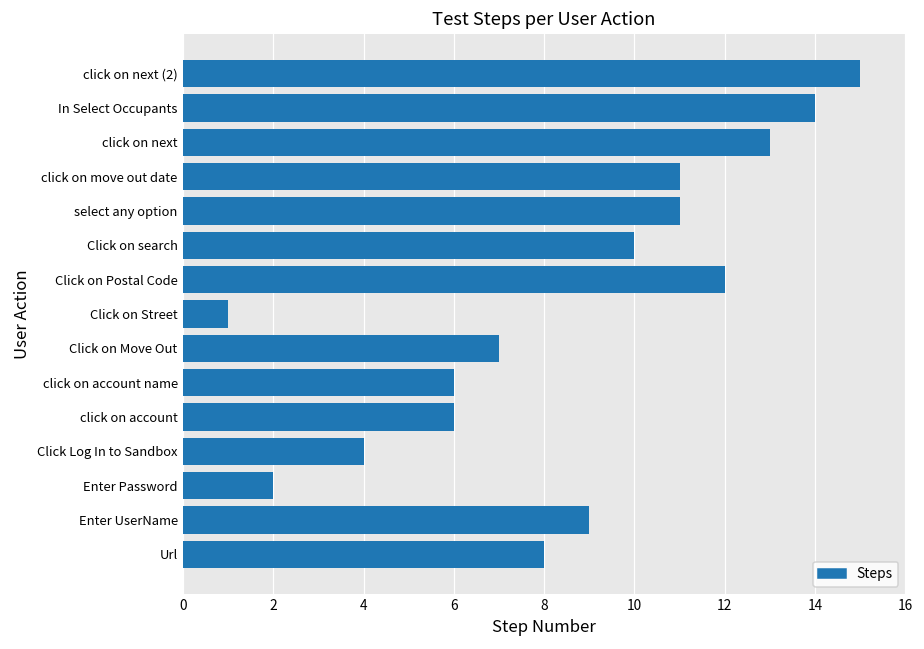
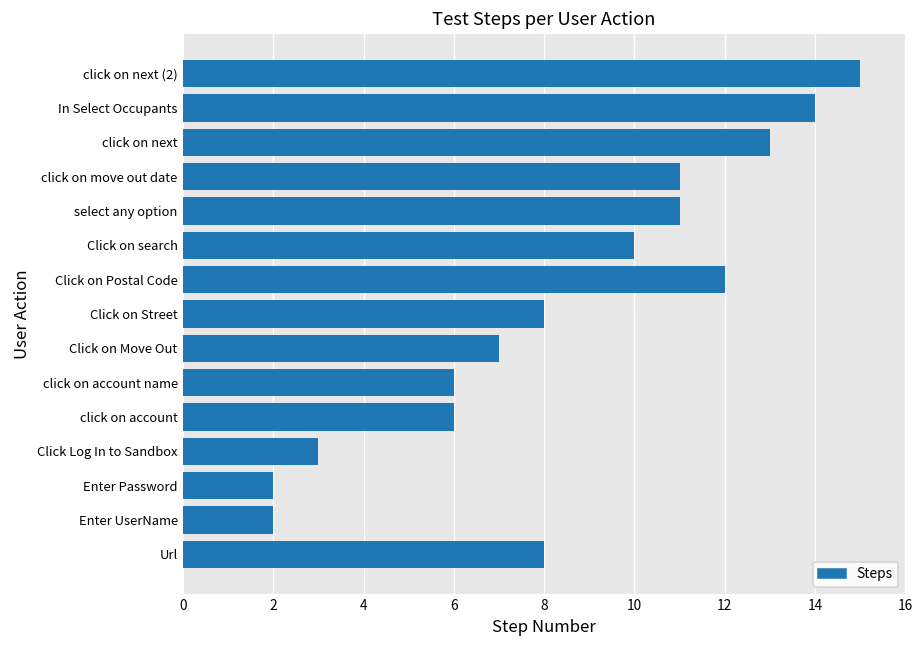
  {
    "click on next (2)": 15,
    "In Select Occupants": 14,
    "click on next": 13,
    "click on move out date": 11,
    "select any option": 11,
    "Click on search": 10,
    "Click on Postal Code": 12,
-   "Click on Street": 1,
+   "Click on Street": 8,
    "Click on Move Out": 7,
    "click on account name": 6,
    "click on account": 6,
-   "Click Log In to Sandbox": 4,
+   "Click Log In to Sandbox": 3,
    "Enter Password": 2,
-   "Enter UserName": 9,
+   "Enter UserName": 2,
    "Url": 8
  }
